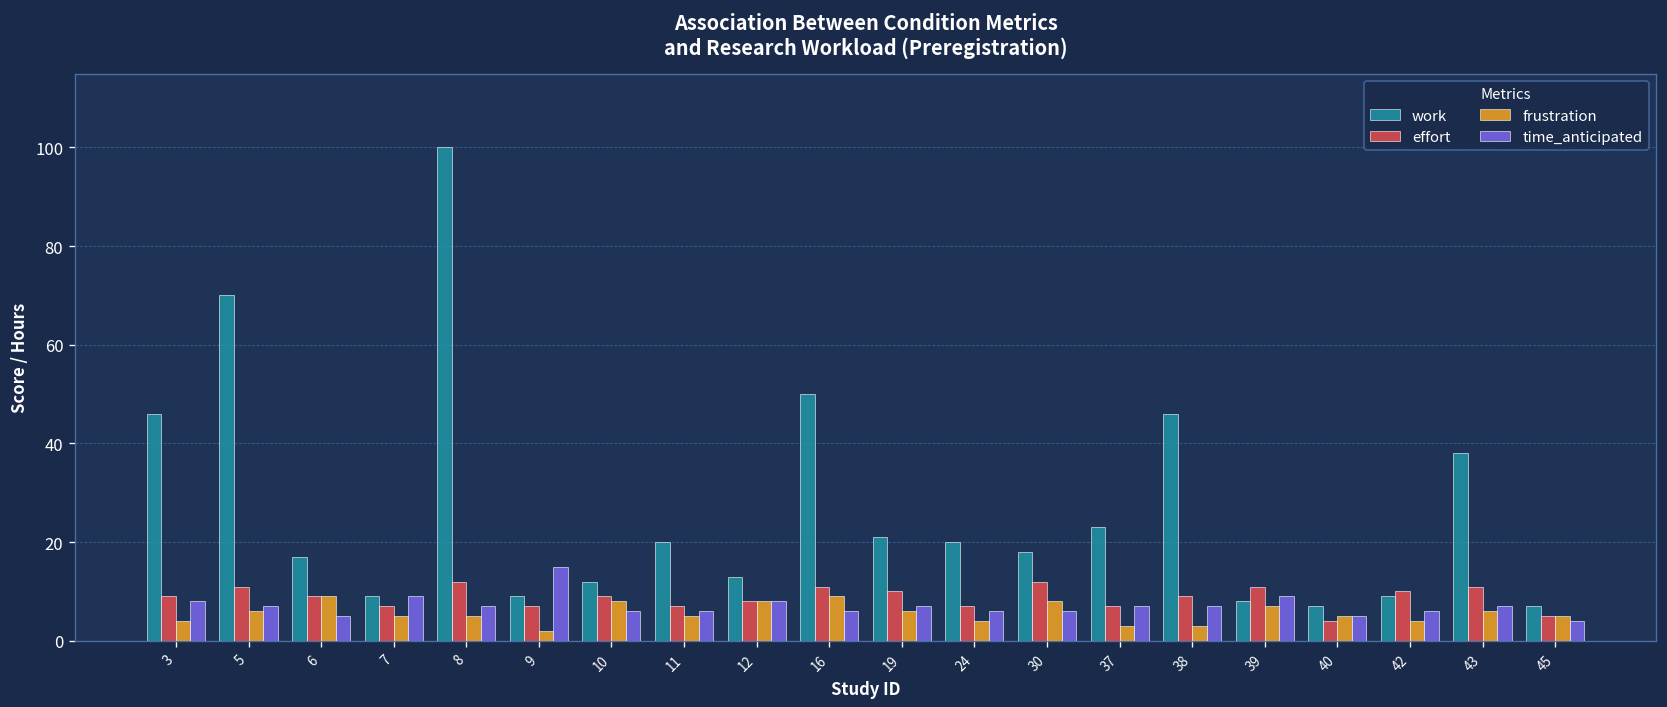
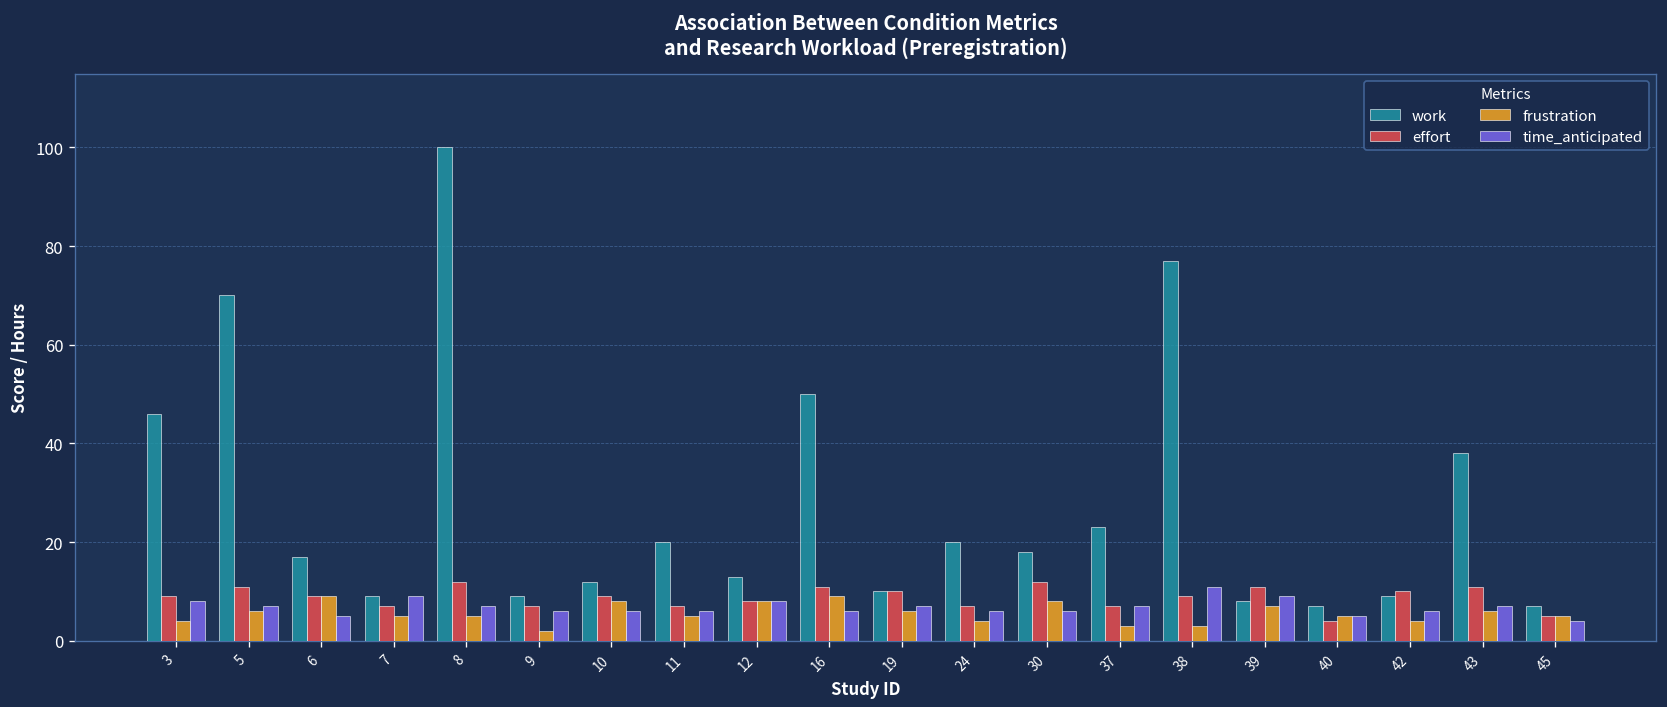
  {
    "work": {
      "3": 46,
      "5": 70,
      "6": 17,
      "7": 9,
      "8": 100,
      "9": 9,
      "10": 12,
      "11": 20,
      "12": 13,
      "16": 50,
-     "19": 21,
+     "19": 10,
      "24": 20,
      "30": 18,
      "37": 23,
-     "38": 46,
+     "38": 77,
      "39": 8,
      "40": 7,
      "42": 9,
      "43": 38,
      "45": 7
    },
    "effort": {
      "3": 9,
      "5": 11,
      "6": 9,
      "7": 7,
      "8": 12,
      "9": 7,
      "10": 9,
      "11": 7,
      "12": 8,
      "16": 11,
      "19": 10,
      "24": 7,
      "30": 12,
      "37": 7,
      "38": 9,
      "39": 11,
      "40": 4,
      "42": 10,
      "43": 11,
      "45": 5
    },
    "frustration": {
      "3": 4,
      "5": 6,
      "6": 9,
      "7": 5,
      "8": 5,
      "9": 2,
      "10": 8,
      "11": 5,
      "12": 8,
      "16": 9,
      "19": 6,
      "24": 4,
      "30": 8,
      "37": 3,
      "38": 3,
      "39": 7,
      "40": 5,
      "42": 4,
      "43": 6,
      "45": 5
    },
    "time_anticipated": {
      "3": 8,
      "5": 7,
      "6": 5,
      "7": 9,
      "8": 7,
-     "9": 15,
+     "9": 6,
      "10": 6,
      "11": 6,
      "12": 8,
      "16": 6,
      "19": 7,
      "24": 6,
      "30": 6,
      "37": 7,
-     "38": 7,
+     "38": 11,
      "39": 9,
      "40": 5,
      "42": 6,
      "43": 7,
      "45": 4
    }
  }
